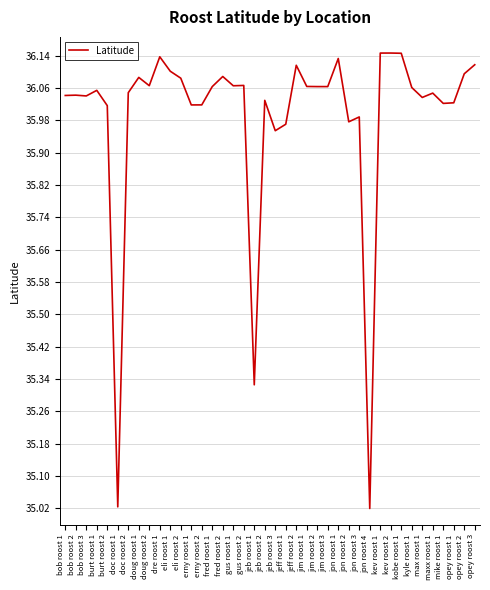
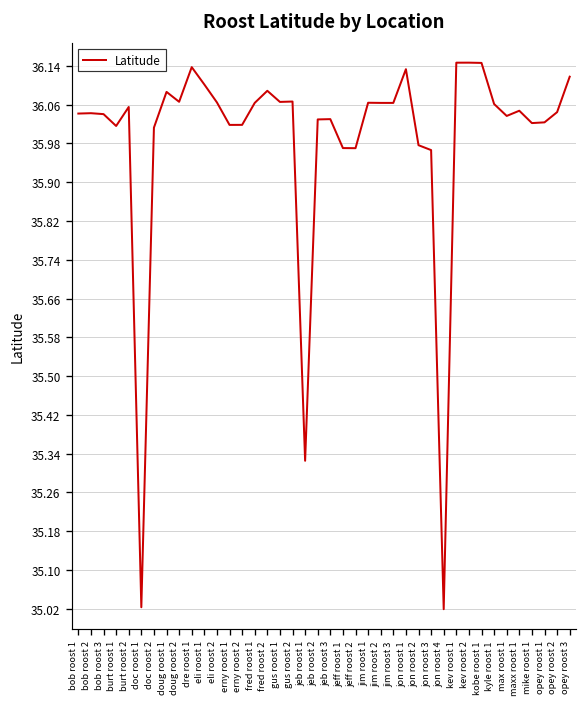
  {
    "bob roost 1": 36.04,
    "bob roost 2": 36.04,
    "bob roost 3": 36.04,
-   "burt roost 1": 36.05,
-   "burt roost 2": 36.02,
+   "burt roost 1": 36.02,
+   "burt roost 2": 36.06,
    "doc roost 1": 35.02,
-   "doc roost 2": 36.05,
+   "doc roost 2": 36.01,
    "doug roost 1": 36.09,
    "doug roost 2": 36.07,
    "dre roost 1": 36.14,
    "eli roost 1": 36.10,
-   "eli roost 2": 36.08,
+   "eli roost 2": 36.06,
    "erny roost 1": 36.02,
    "erny roost 2": 36.02,
    "fred roost 1": 36.06,
    "fred roost 2": 36.09,
    "gus roost 1": 36.07,
    "gus roost 2": 36.07,
    "jeb roost 1": 35.33,
    "jeb roost 2": 36.03,
-   "jeb roost 3": 35.95,
+   "jeb roost 3": 36.03,
    "jeff roost 1": 35.97,
-   "jeff roost 2": 36.12,
+   "jeff roost 2": 35.97,
    "jim roost 1": 36.06,
    "jim roost 2": 36.06,
    "jim roost 3": 36.06,
    "jon roost 1": 36.13,
    "jon roost 2": 35.98,
-   "jon roost 3": 35.99,
+   "jon roost 3": 35.97,
    "jon roost 4": 35.02,
    "kev roost 1": 36.15,
    "kev roost 2": 36.15,
    "kobe roost 1": 36.15,
    "kyle roost 1": 36.06,
    "max roost 1": 36.04,
    "maxx roost 1": 36.05,
    "mike roost 1": 36.02,
    "opey roost 1": 36.02,
-   "opey roost 2": 36.10,
+   "opey roost 2": 36.04,
    "opey roost 3": 36.12
  }
